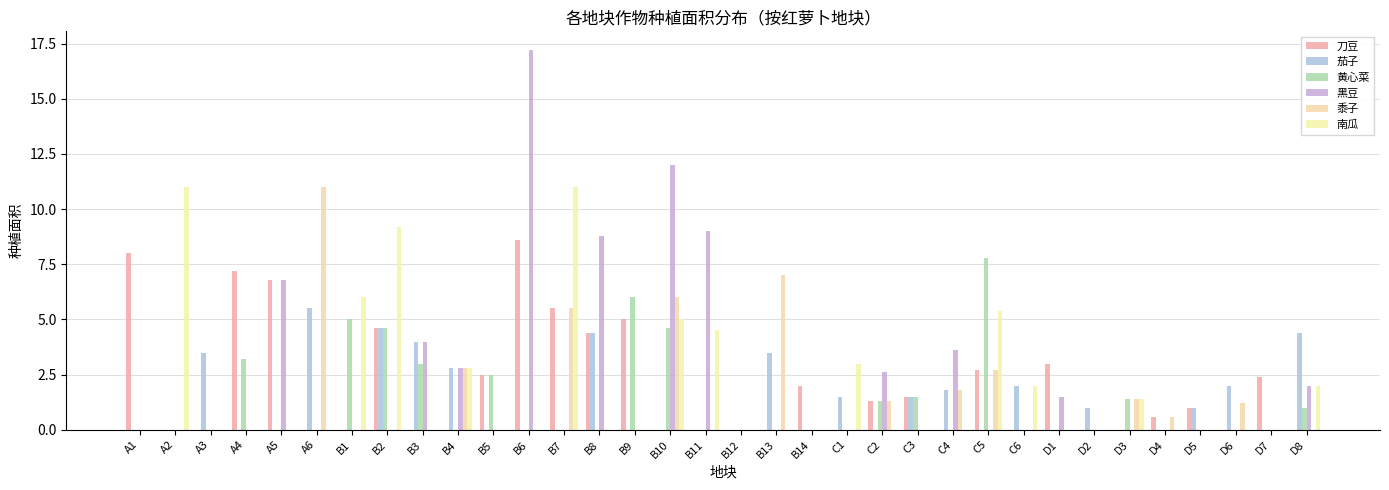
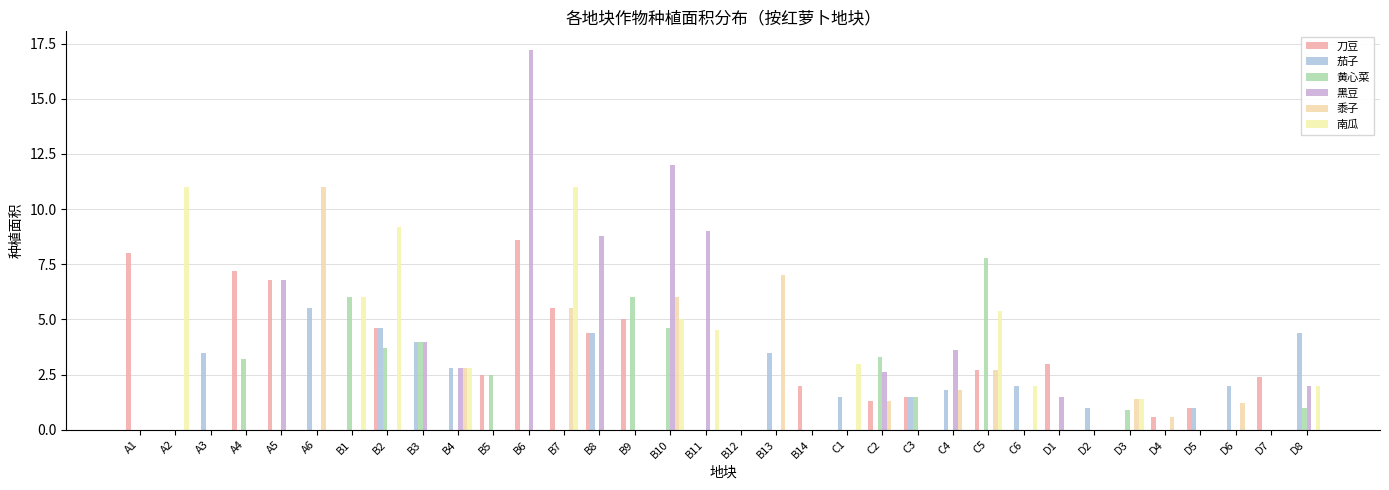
  {
    "黄心菜": {
      "A1": 0.0,
      "A2": 0.0,
      "A3": 0.0,
      "A4": 3.2,
      "A5": 0.0,
      "A6": 0.0,
-     "B1": 5,
-     "B2": 4.6,
-     "B3": 3,
+     "B1": 6,
+     "B2": 3.7,
+     "B3": 4,
      "B4": 0.0,
      "B5": 2.5,
      "B6": 0.0,
      "B7": 0.0,
      "B8": 0.0,
      "B9": 6.0,
      "B10": 4.6,
      "B11": 0.0,
      "B12": 0.0,
      "B13": 0.0,
      "B14": 0.0,
      "C1": 0.0,
-     "C2": 1.3,
+     "C2": 3.3,
      "C3": 1.5,
      "C4": 0.0,
      "C5": 7.8,
      "C6": 0.0,
      "D1": 0.0,
      "D2": 0.0,
-     "D3": 1.4,
+     "D3": 0.9,
      "D4": 0.0,
      "D5": 0.0,
      "D6": 0.0,
      "D7": 0.0,
      "D8": 1.0
    }
  }
